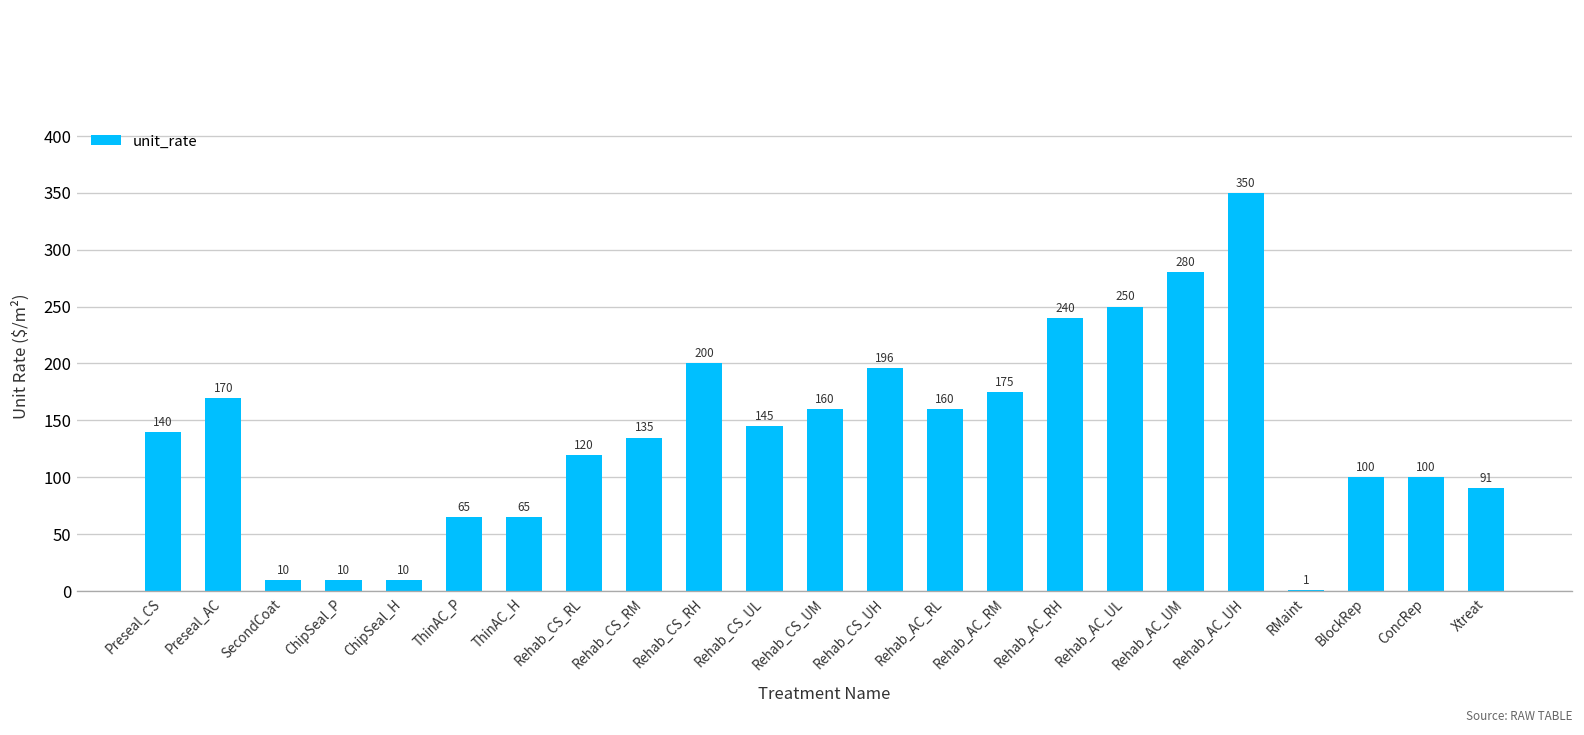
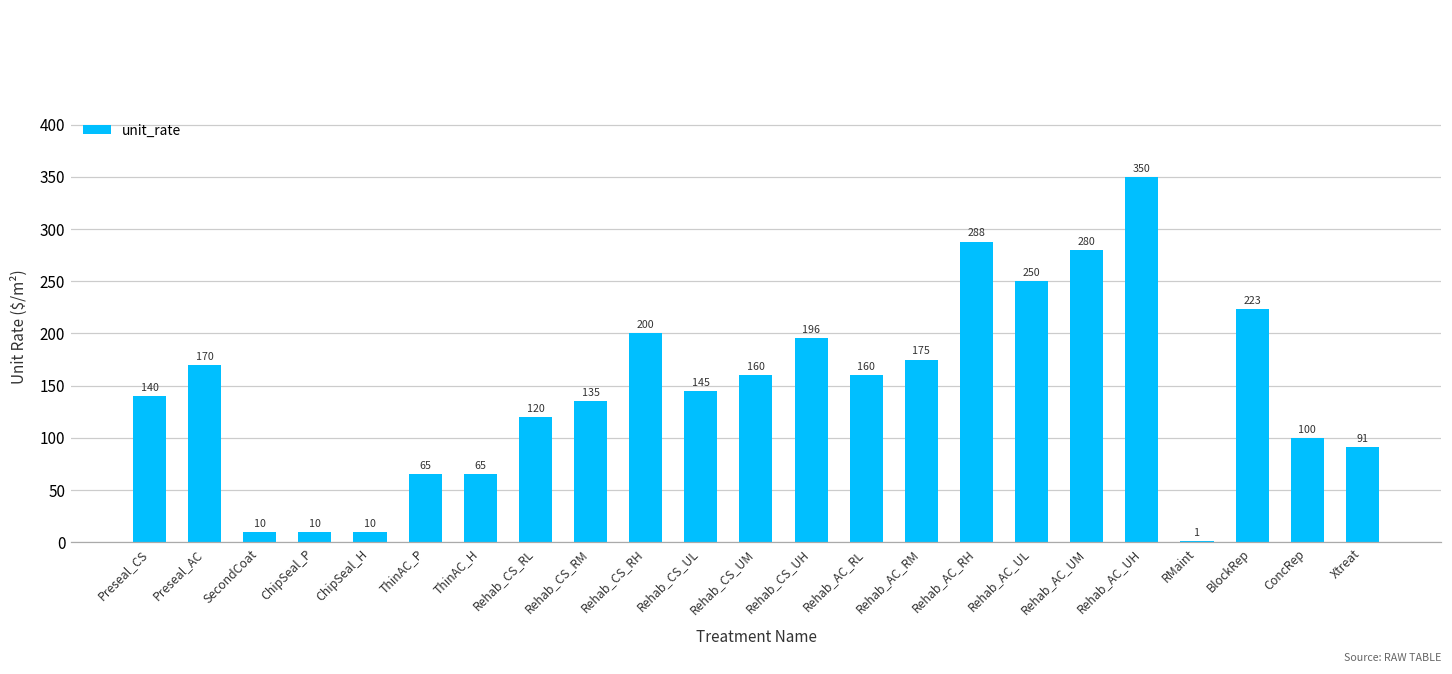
  {
    "Preseal_CS": 140,
    "Preseal_AC": 170,
    "SecondCoat": 10,
    "ChipSeal_P": 10,
    "ChipSeal_H": 10,
    "ThinAC_P": 65,
    "ThinAC_H": 65,
    "Rehab_CS_RL": 120,
    "Rehab_CS_RM": 135,
    "Rehab_CS_RH": 200,
    "Rehab_CS_UL": 145,
    "Rehab_CS_UM": 160,
    "Rehab_CS_UH": 196,
    "Rehab_AC_RL": 160,
    "Rehab_AC_RM": 175,
-   "Rehab_AC_RH": 240,
+   "Rehab_AC_RH": 288,
    "Rehab_AC_UL": 250,
    "Rehab_AC_UM": 280,
    "Rehab_AC_UH": 350,
    "RMaint": 1,
-   "BlockRep": 100,
+   "BlockRep": 223,
    "ConcRep": 100,
    "Xtreat": 91
  }
